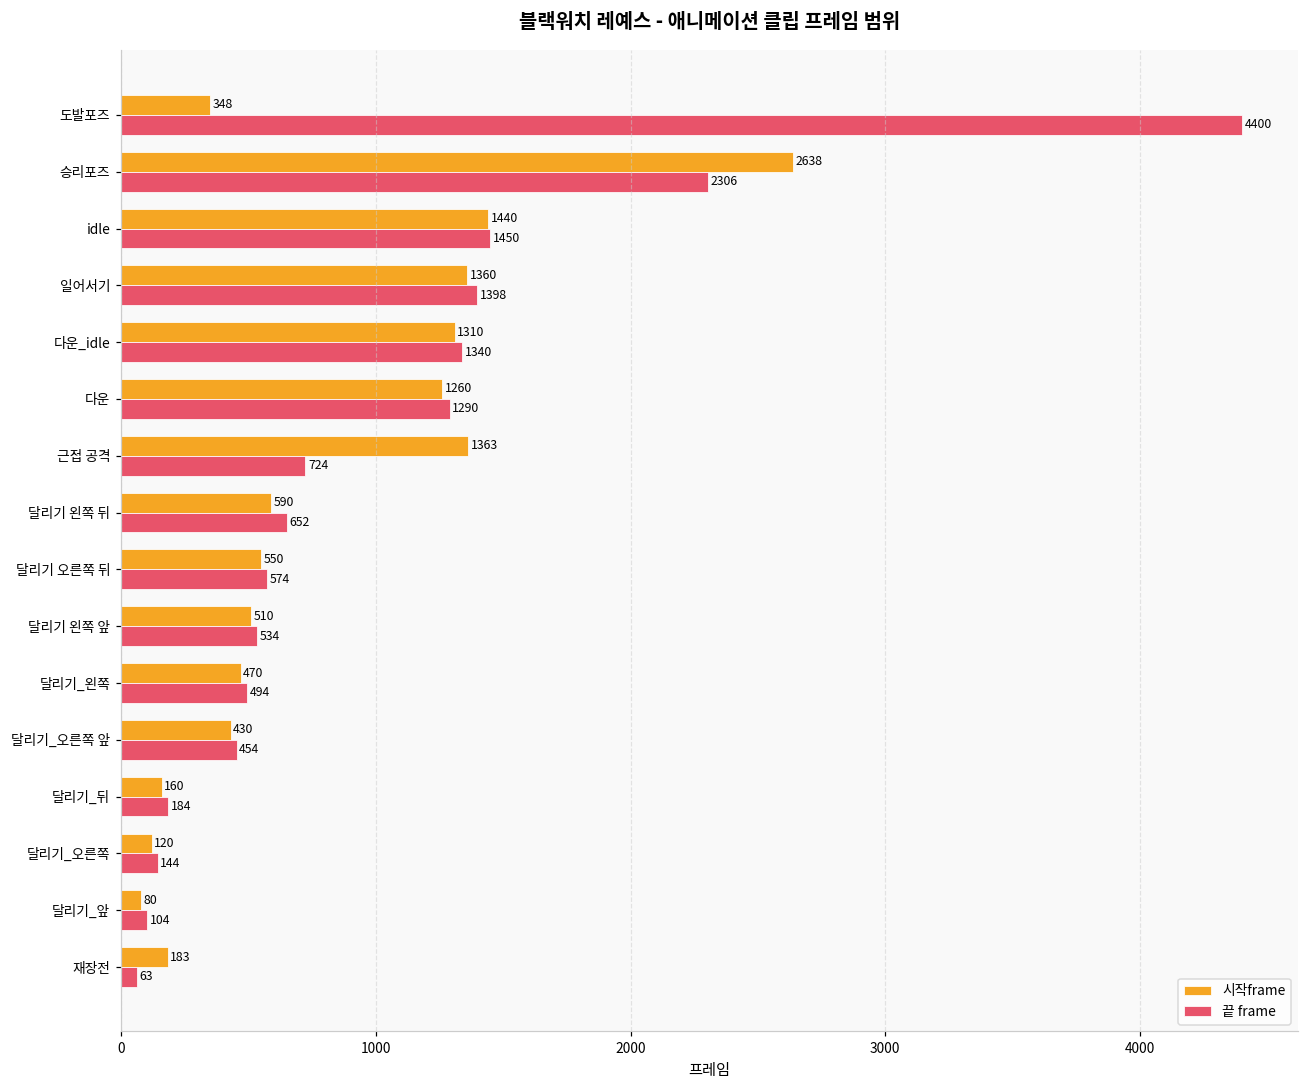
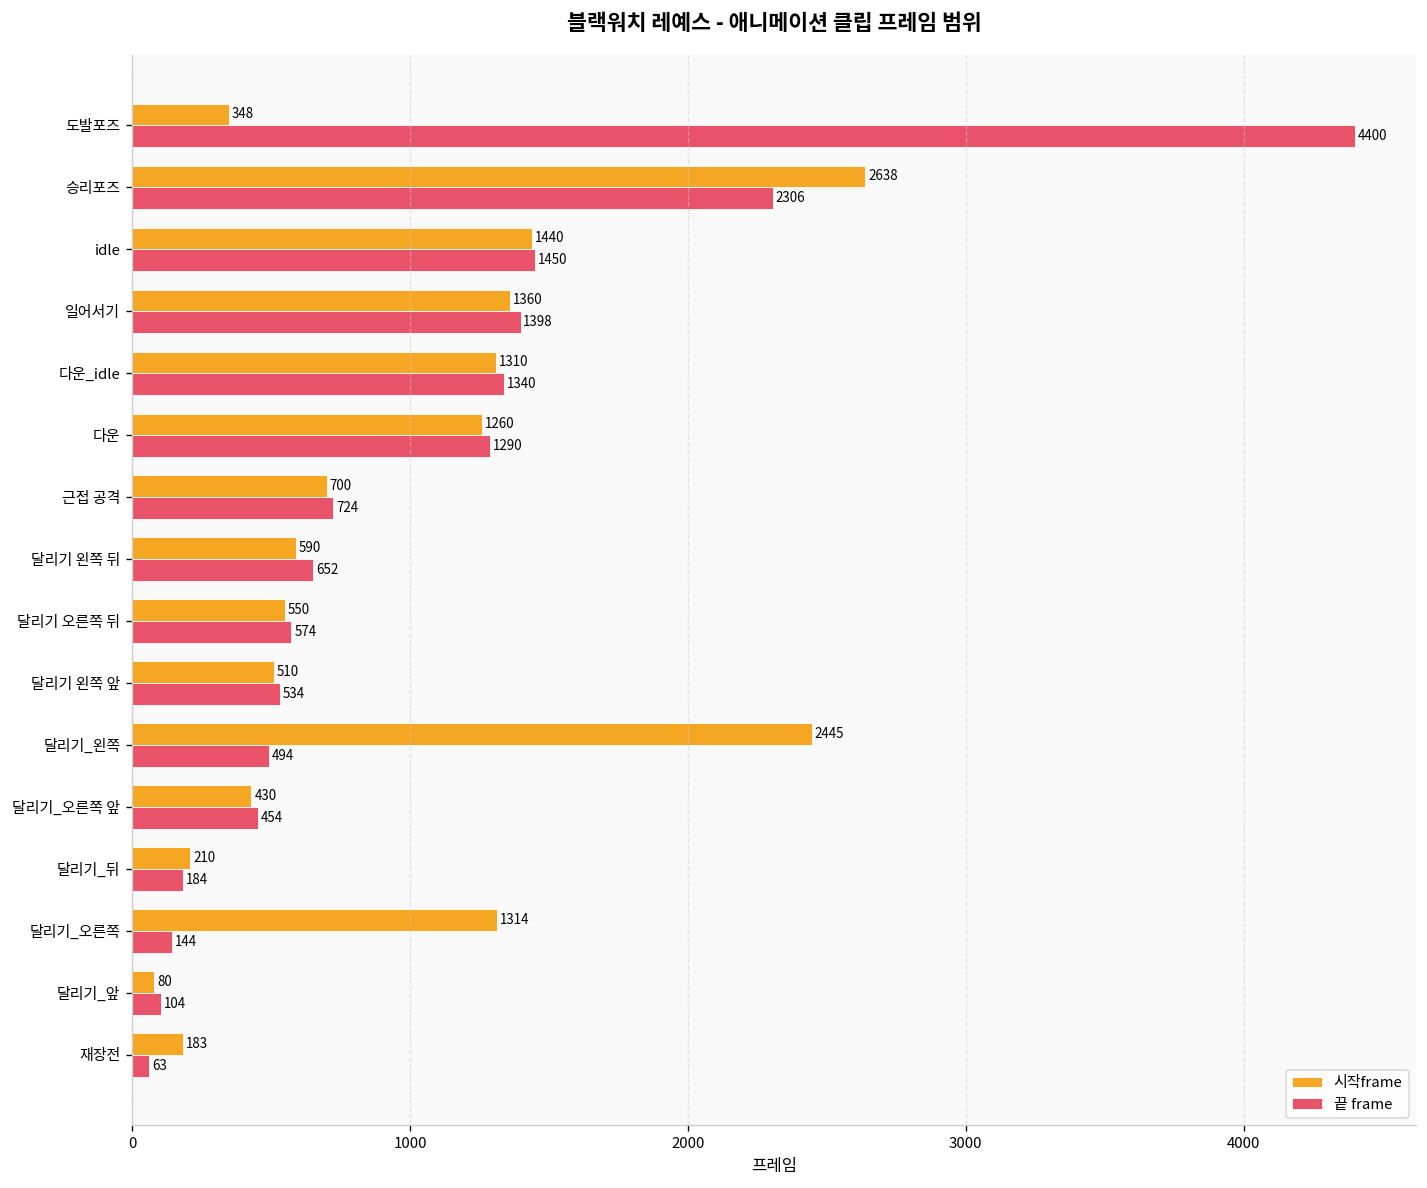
  {
    "시작frame": {
      "도발포즈": 348,
      "승리포즈": 2638,
      "idle": 1440,
      "일어서기": 1360,
      "다운_idle": 1310,
      "다운": 1260,
-     "근접 공격": 1363,
+     "근접 공격": 700,
      "달리기 왼쪽 뒤": 590,
      "달리기 오른쪽 뒤": 550,
      "달리기 왼쪽 앞": 510,
-     "달리기_왼쪽": 470,
+     "달리기_왼쪽": 2445,
      "달리기_오른쪽 앞": 430,
-     "달리기_뒤": 160,
-     "달리기_오른쪽": 120,
+     "달리기_뒤": 210,
+     "달리기_오른쪽": 1314,
      "달리기_앞": 80,
      "재장전": 183
    },
    "끝 frame": {
      "도발포즈": 4400,
      "승리포즈": 2306,
      "idle": 1450,
      "일어서기": 1398,
      "다운_idle": 1340,
      "다운": 1290,
      "근접 공격": 724,
      "달리기 왼쪽 뒤": 652,
      "달리기 오른쪽 뒤": 574,
      "달리기 왼쪽 앞": 534,
      "달리기_왼쪽": 494,
      "달리기_오른쪽 앞": 454,
      "달리기_뒤": 184,
      "달리기_오른쪽": 144,
      "달리기_앞": 104,
      "재장전": 63
    }
  }
